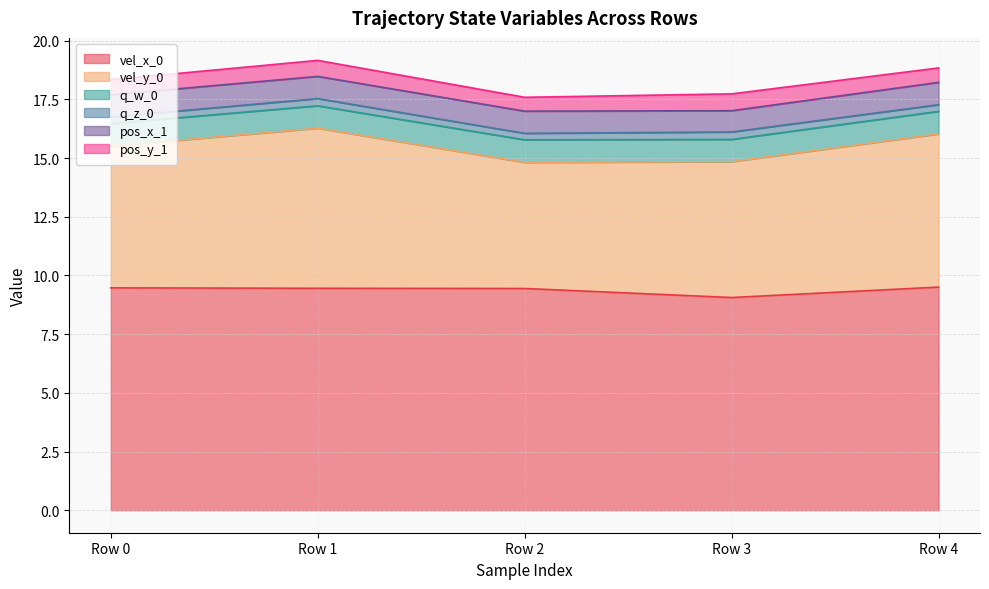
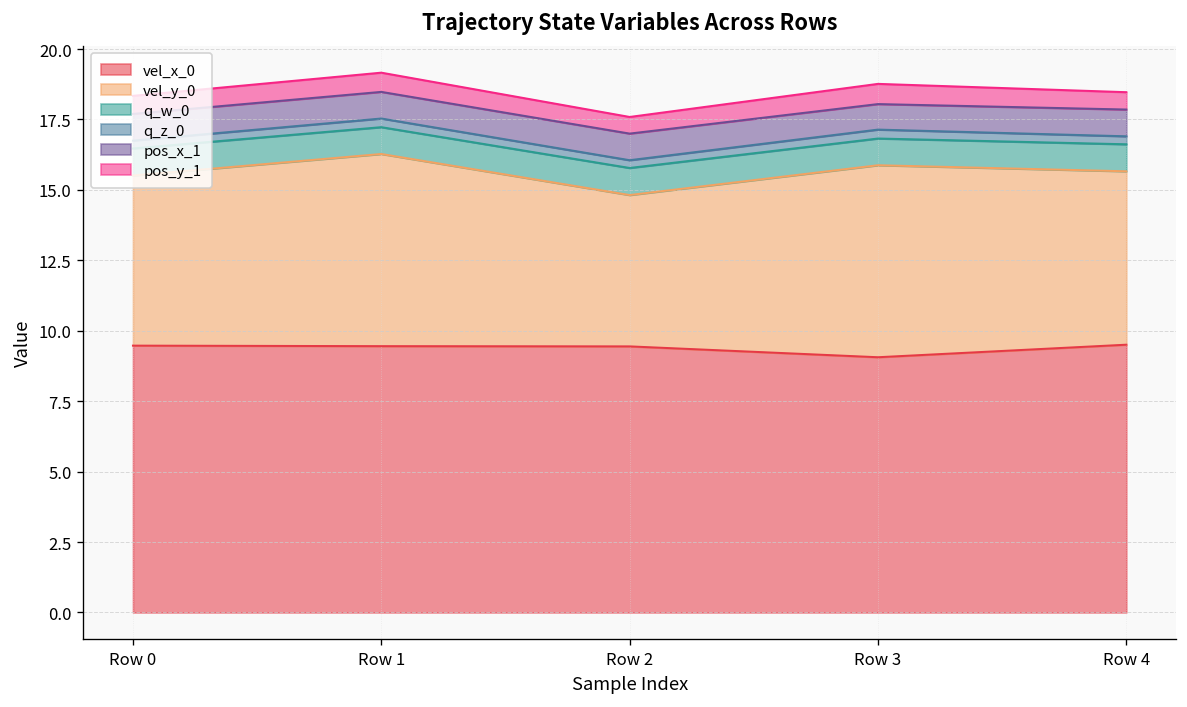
  {
    "vel_y_0": {
      "Row 1": 6.8,
      "Row 2": 5.4,
-     "Row 3": 5.8,
-     "Row 4": 6.5
+     "Row 3": 6.8,
+     "Row 4": 6.2
    }
  }
